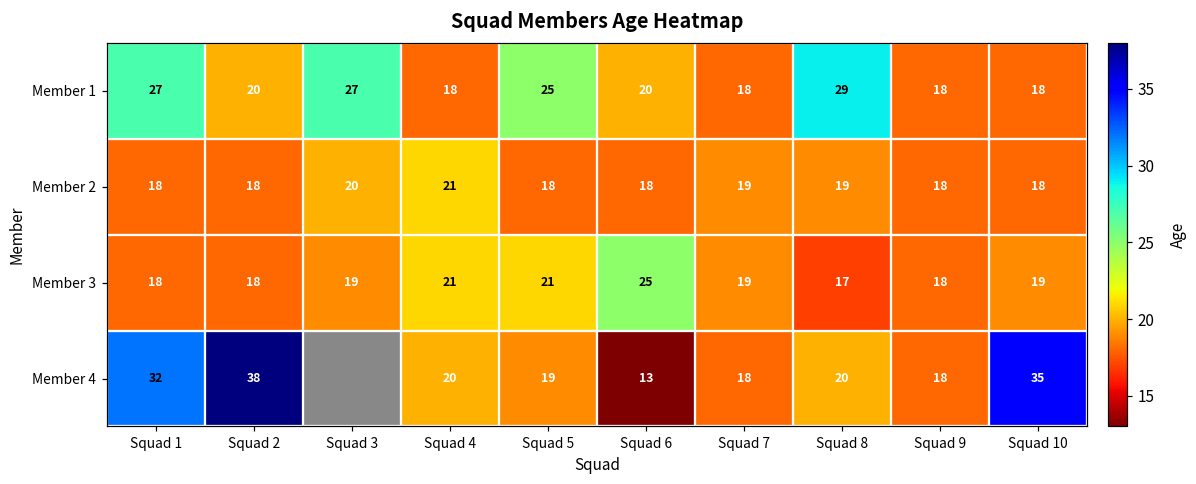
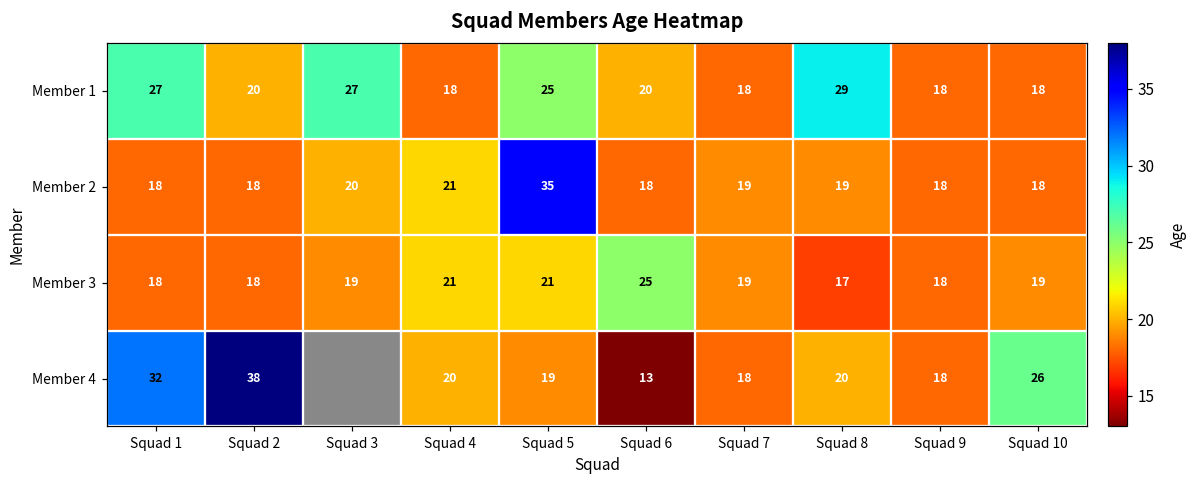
  {
    "Member 1": {
      "Squad 1": 27,
      "Squad 2": 20,
      "Squad 3": 27,
      "Squad 4": 18,
      "Squad 5": 25,
      "Squad 6": 20,
      "Squad 7": 18,
      "Squad 8": 29,
      "Squad 9": 18,
      "Squad 10": 18
    },
    "Member 2": {
      "Squad 1": 18,
      "Squad 2": 18,
      "Squad 3": 20,
      "Squad 4": 21,
-     "Squad 5": 18,
+     "Squad 5": 35,
      "Squad 6": 18,
      "Squad 7": 19,
      "Squad 8": 19,
      "Squad 9": 18,
      "Squad 10": 18
    },
    "Member 3": {
      "Squad 1": 18,
      "Squad 2": 18,
      "Squad 3": 19,
      "Squad 4": 21,
      "Squad 5": 21,
      "Squad 6": 25,
      "Squad 7": 19,
      "Squad 8": 17,
      "Squad 9": 18,
      "Squad 10": 19
    },
    "Member 4": {
      "Squad 1": 32,
      "Squad 2": 38,
      "Squad 4": 20,
      "Squad 5": 19,
      "Squad 6": 13,
      "Squad 7": 18,
      "Squad 8": 20,
      "Squad 9": 18,
-     "Squad 10": 35
+     "Squad 10": 26
    }
  }
